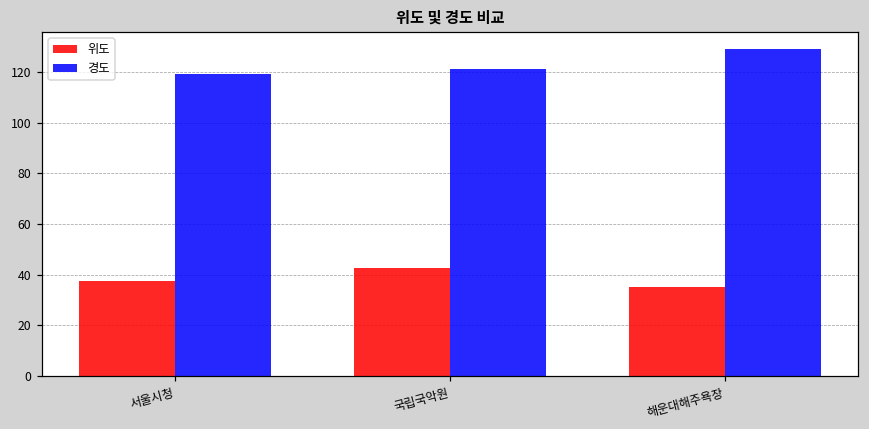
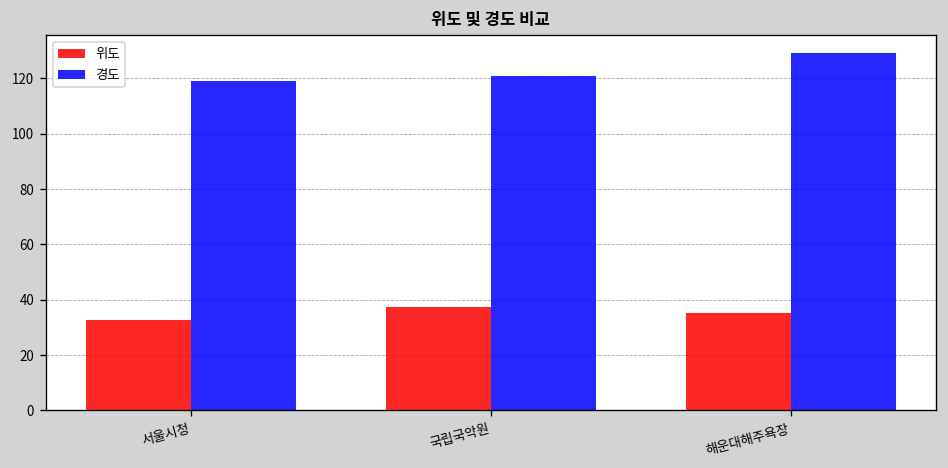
  {
    "위도": {
-     "서울시청": 38,
-     "국립국악원": 43,
+     "서울시청": 33,
+     "국립국악원": 37,
      "해운대해주욕장": 35
    },
    "경도": {
      "서울시청": 119,
      "국립국악원": 121,
      "해운대해주욕장": 129
    }
  }
